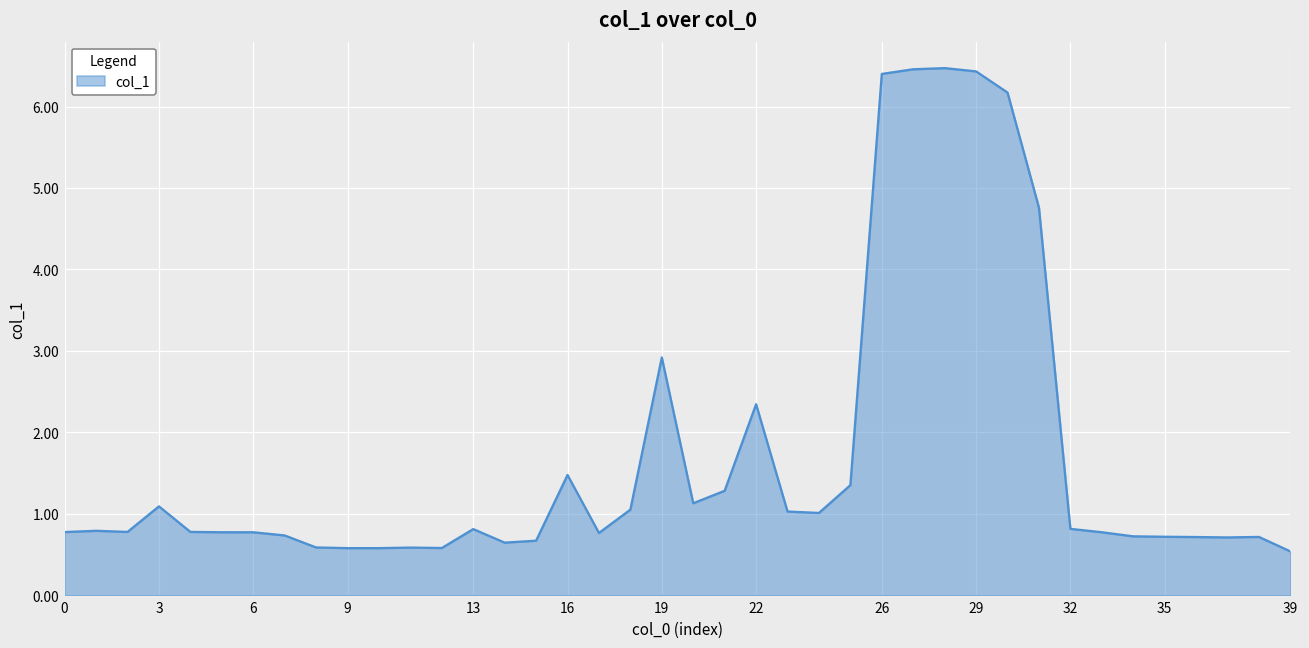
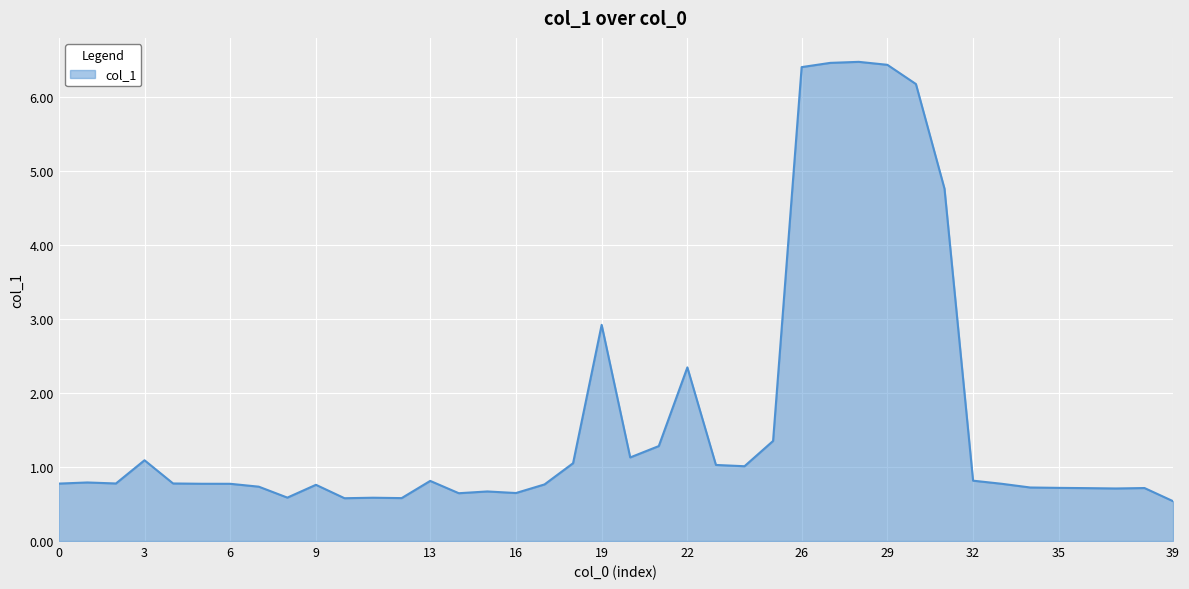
  {
    "0": 0.8,
    "3": 1.1,
    "6": 0.8,
-   "9": 0.6,
+   "9": 0.8,
    "13": 0.8,
-   "16": 1.5,
+   "16": 0.6,
    "19": 2.9,
    "22": 2.3,
    "26": 6.4,
    "29": 6.4,
    "32": 0.8,
    "35": 0.7,
    "39": 0.5
  }
